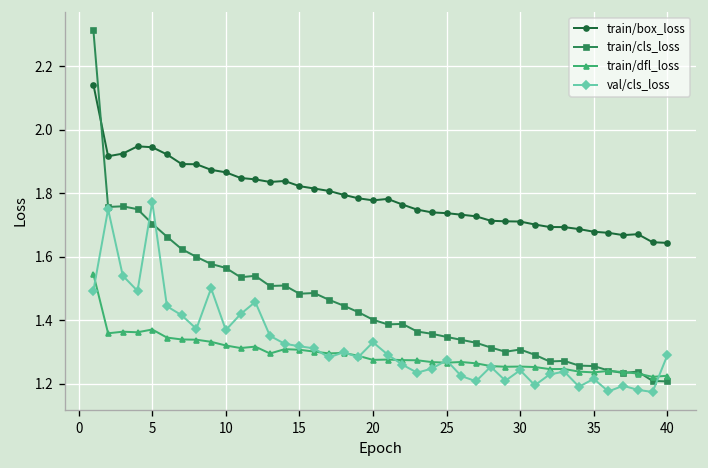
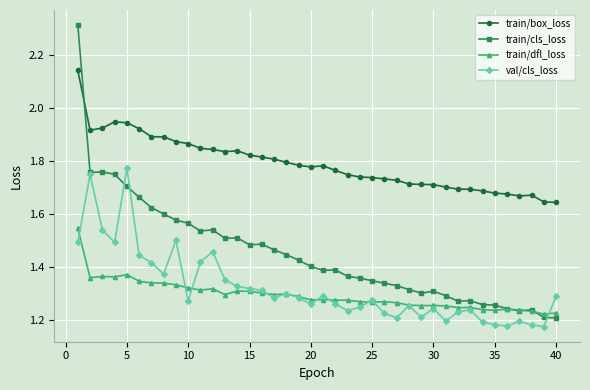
  {
    "val/cls_loss": {
      "5": 1.77,
-     "10": 1.37,
+     "10": 1.27,
      "15": 1.32,
-     "20": 1.33,
+     "20": 1.26,
      "30": 1.24,
-     "35": 1.22,
+     "35": 1.18,
      "40": 1.29
    }
  }
